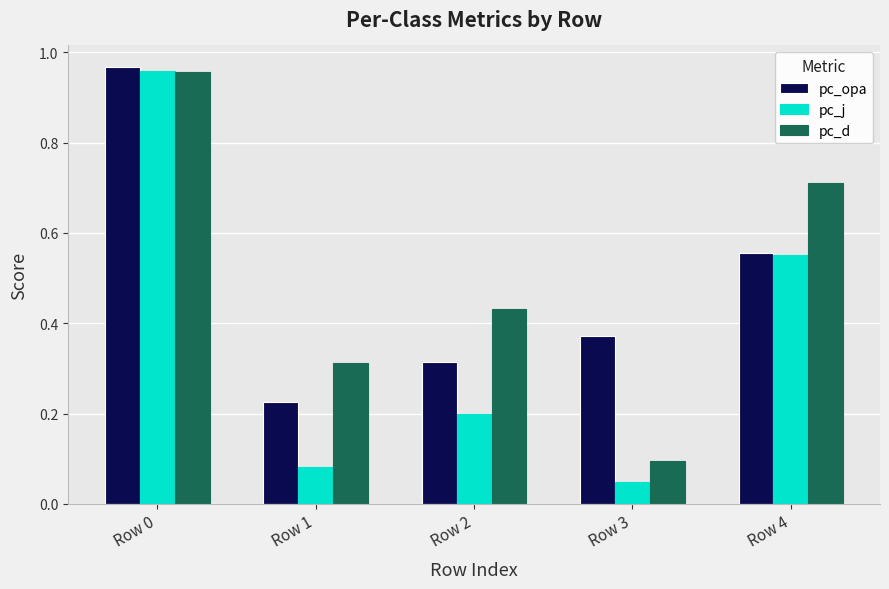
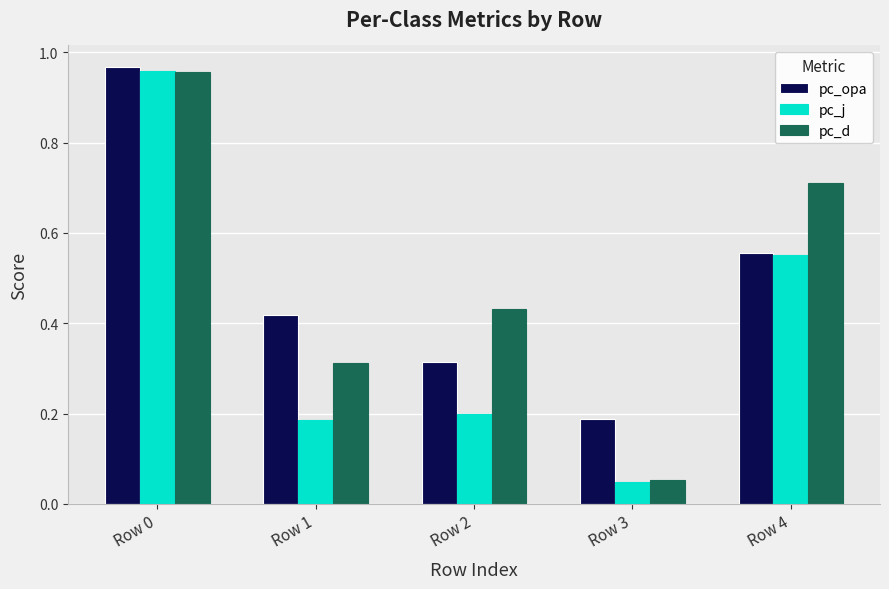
  {
    "pc_opa": {
      "Row 0": 0.97,
-     "Row 1": 0.23,
+     "Row 1": 0.42,
      "Row 2": 0.31,
-     "Row 3": 0.37,
+     "Row 3": 0.19,
      "Row 4": 0.55
    },
    "pc_j": {
      "Row 0": 0.96,
-     "Row 1": 0.08,
+     "Row 1": 0.19,
      "Row 2": 0.20,
      "Row 3": 0.05,
      "Row 4": 0.55
    },
    "pc_d": {
      "Row 0": 0.96,
      "Row 1": 0.31,
      "Row 2": 0.43,
-     "Row 3": 0.09,
+     "Row 3": 0.05,
      "Row 4": 0.71
    }
  }
